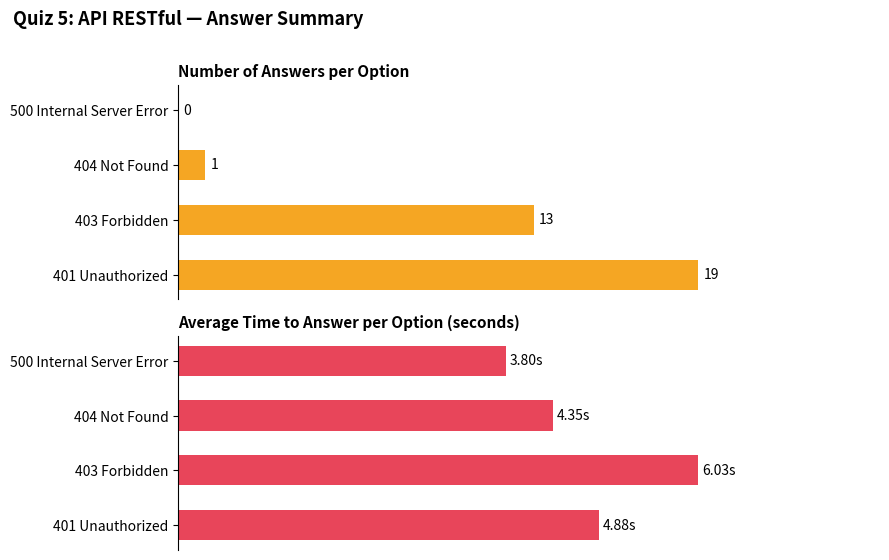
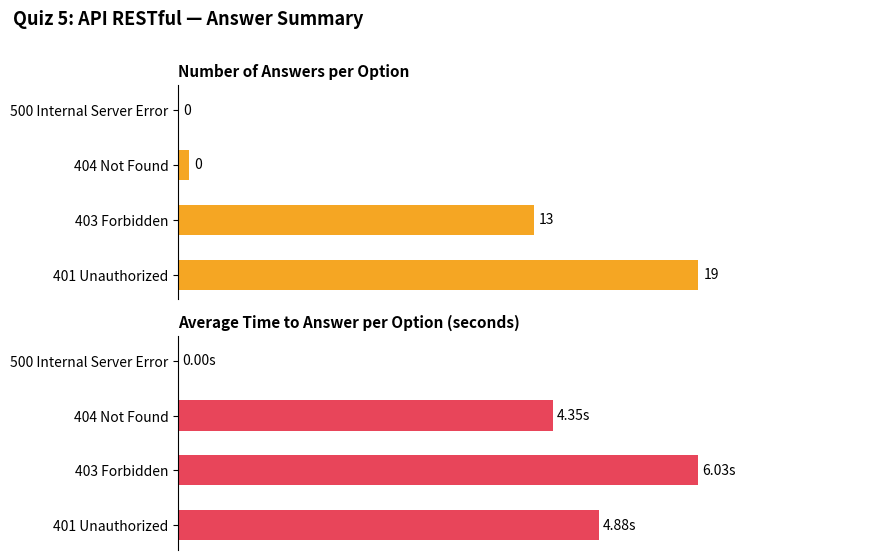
  {
    "Number of Answers per Option": {
      "500 Internal Server Error": "0",
-     "404 Not Found": "1",
+     "404 Not Found": "0",
      "403 Forbidden": "13",
      "401 Unauthorized": "19"
    },
    "Average Time to Answer per Option (seconds)": {
-     "500 Internal Server Error": "3.80s",
+     "500 Internal Server Error": "0.00s",
      "404 Not Found": "4.35s",
      "403 Forbidden": "6.03s",
      "401 Unauthorized": "4.88s"
    }
  }
